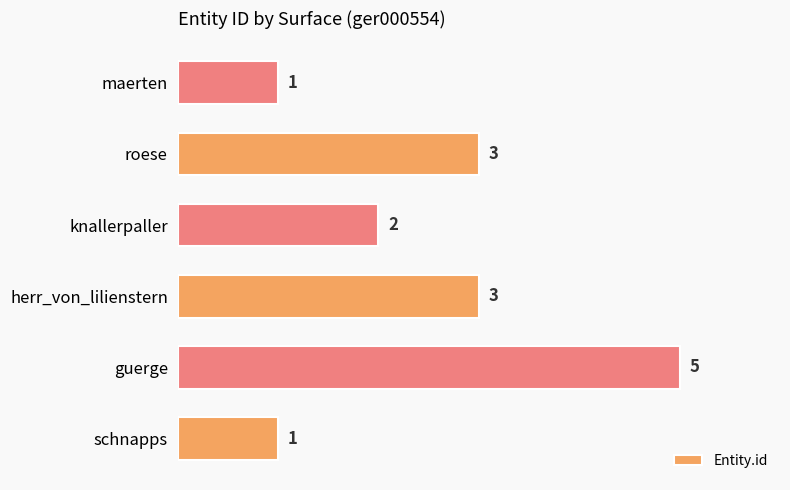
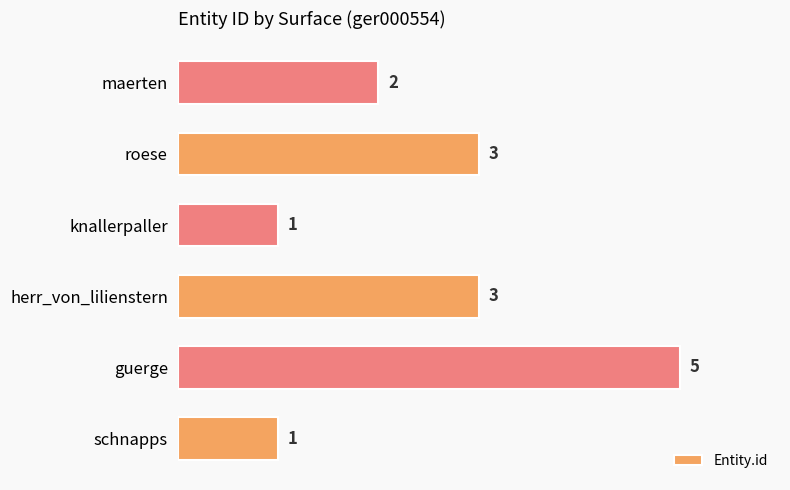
  {
-   "maerten": 1,
+   "maerten": 2,
    "roese": 3,
-   "knallerpaller": 2,
+   "knallerpaller": 1,
    "herr_von_lilienstern": 3,
    "guerge": 5,
    "schnapps": 1
  }
